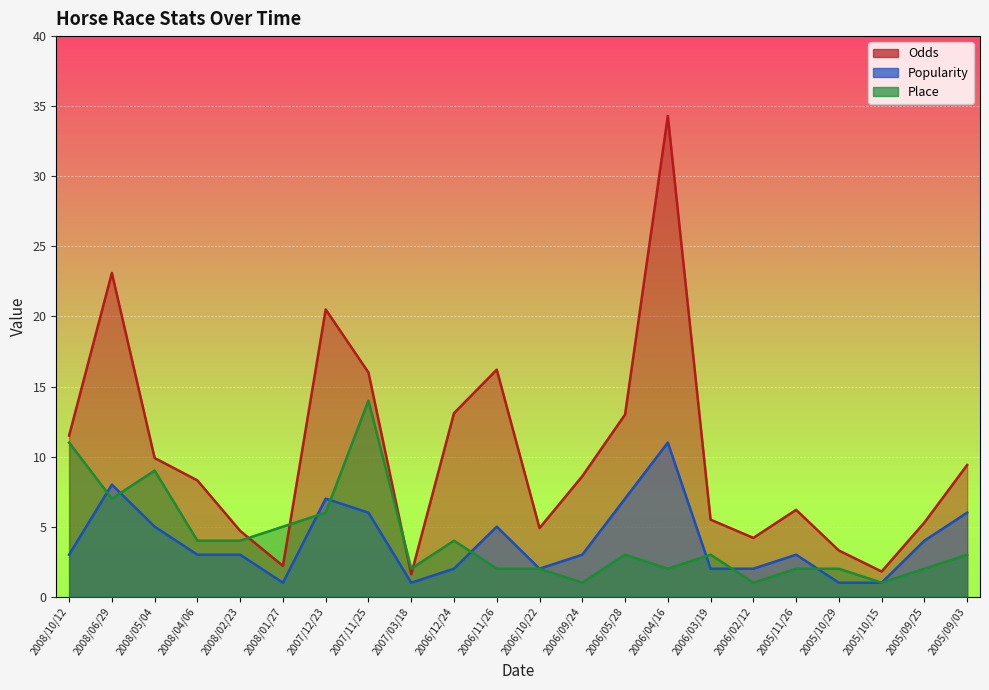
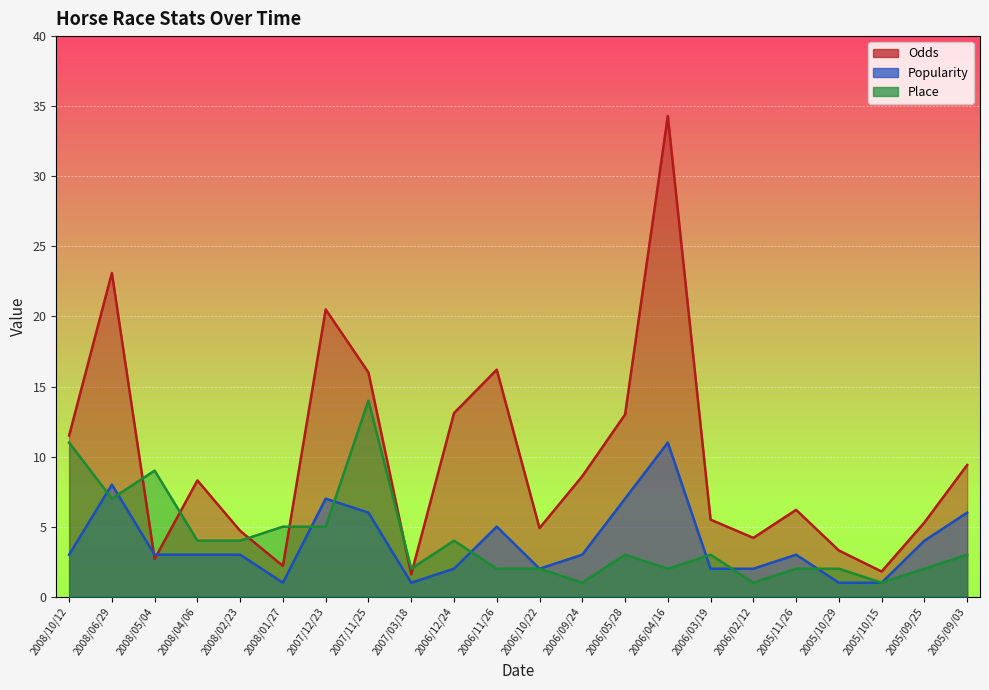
  {
    "Odds": {
      "2008/10/12": 11.5,
      "2008/06/29": 23.1,
-     "2008/05/04": 9.9,
+     "2008/05/04": 2.7,
      "2008/04/06": 8.3,
      "2008/02/23": 4.7,
      "2008/01/27": 2.2,
      "2007/12/23": 20.5,
      "2007/11/25": 16.0,
      "2007/03/18": 1.6,
      "2006/12/24": 13.1,
      "2006/11/26": 16.2,
      "2006/10/22": 4.9,
      "2006/09/24": 8.6,
      "2006/05/28": 13.0,
      "2006/04/16": 34.3,
      "2006/03/19": 5.5,
      "2006/02/12": 4.2,
      "2005/11/26": 6.2,
      "2005/10/29": 3.3,
      "2005/10/15": 1.8,
      "2005/09/25": 5.3,
      "2005/09/03": 9.4
    },
    "Popularity": {
      "2008/10/12": 3,
      "2008/06/29": 8,
-     "2008/05/04": 5,
+     "2008/05/04": 3,
      "2008/04/06": 3,
      "2008/02/23": 3,
      "2008/01/27": 1,
      "2007/12/23": 7,
      "2007/11/25": 6,
      "2007/03/18": 1,
      "2006/12/24": 2,
      "2006/11/26": 5,
      "2006/09/24": 3,
      "2006/05/28": 7,
      "2006/04/16": 11,
      "2006/03/19": 2,
      "2006/02/12": 2,
      "2005/11/26": 3,
      "2005/10/29": 1,
      "2005/09/25": 4,
      "2005/09/03": 6
    },
    "Place": {
      "2008/10/12": 11,
      "2008/06/29": 7,
      "2008/05/04": 9,
      "2008/04/06": 4,
      "2008/02/23": 4,
      "2008/01/27": 5,
-     "2007/12/23": 6,
+     "2007/12/23": 5,
      "2007/11/25": 14,
      "2007/03/18": 2,
      "2006/12/24": 4,
      "2006/11/26": 2,
      "2006/09/24": 1,
      "2006/05/28": 3,
      "2006/04/16": 2,
      "2006/03/19": 3,
      "2006/02/12": 1,
      "2005/11/26": 2,
      "2005/10/29": 2,
      "2005/09/25": 2,
      "2005/09/03": 3
    }
  }
